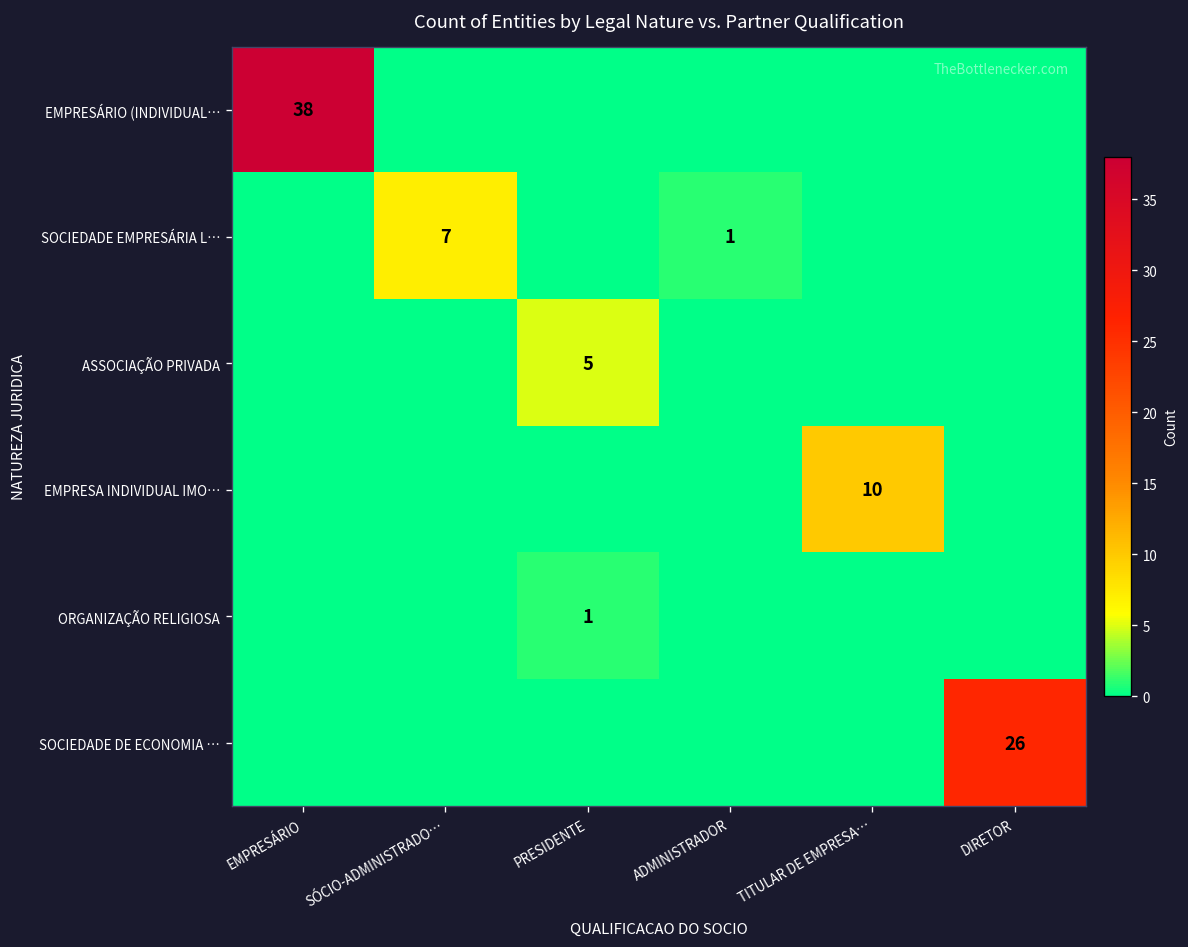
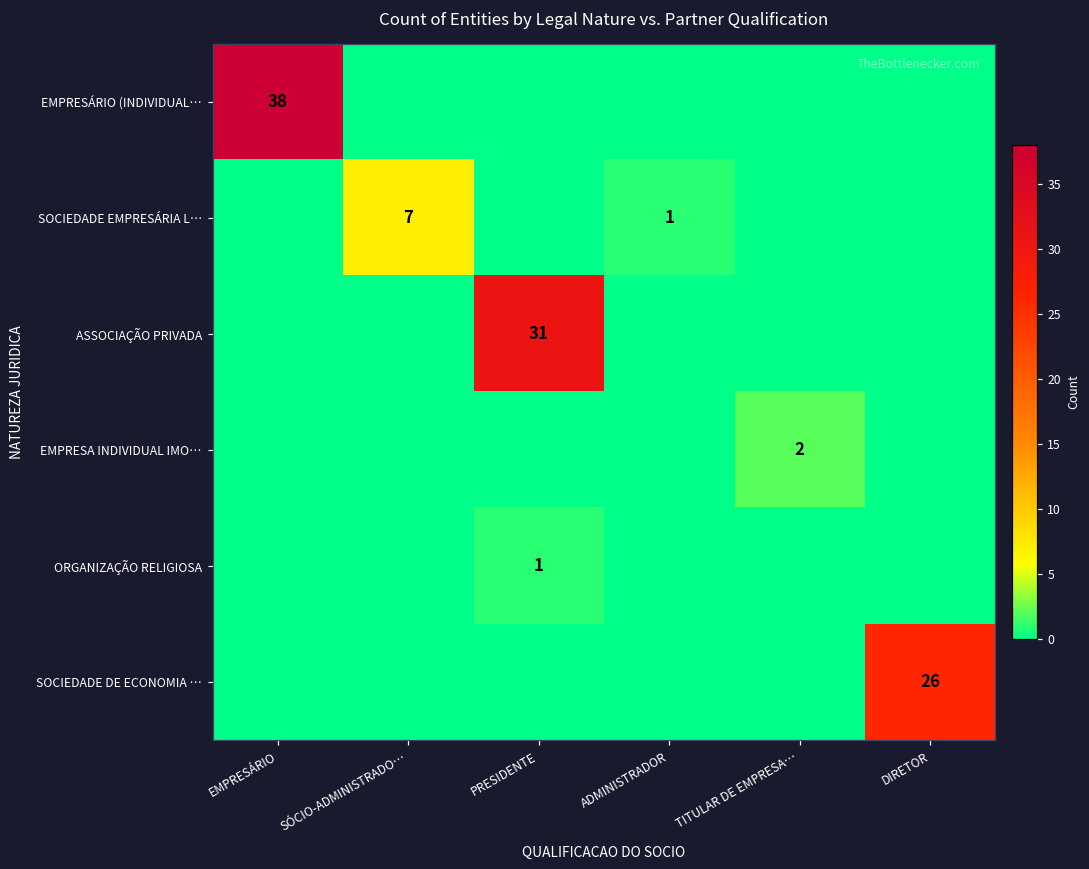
  {
    "EMPRESÁRIO (INDIVIDUAL…": {
      "EMPRESÁRIO": 38
    },
    "SOCIEDADE EMPRESÁRIA L…": {
      "SÓCIO-ADMINISTRADO…": 7,
      "ADMINISTRADOR": 1
    },
    "ASSOCIAÇÃO PRIVADA": {
-     "PRESIDENTE": 5
+     "PRESIDENTE": 31
    },
    "EMPRESA INDIVIDUAL IMO…": {
-     "TITULAR DE EMPRESA…": 10
+     "TITULAR DE EMPRESA…": 2
    },
    "ORGANIZAÇÃO RELIGIOSA": {
      "PRESIDENTE": 1
    },
    "SOCIEDADE DE ECONOMIA …": {
      "DIRETOR": 26
    }
  }
